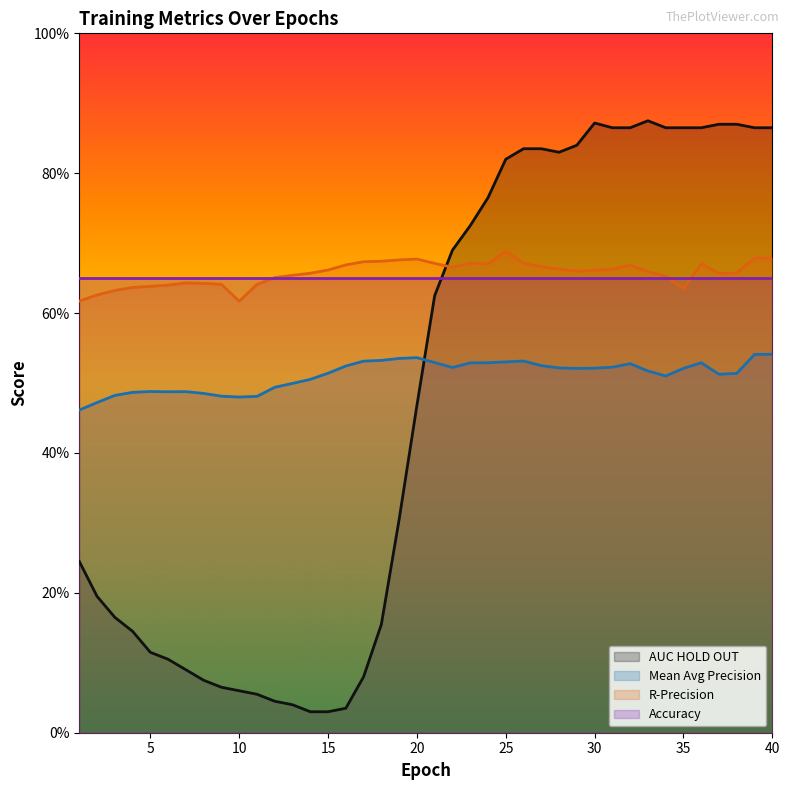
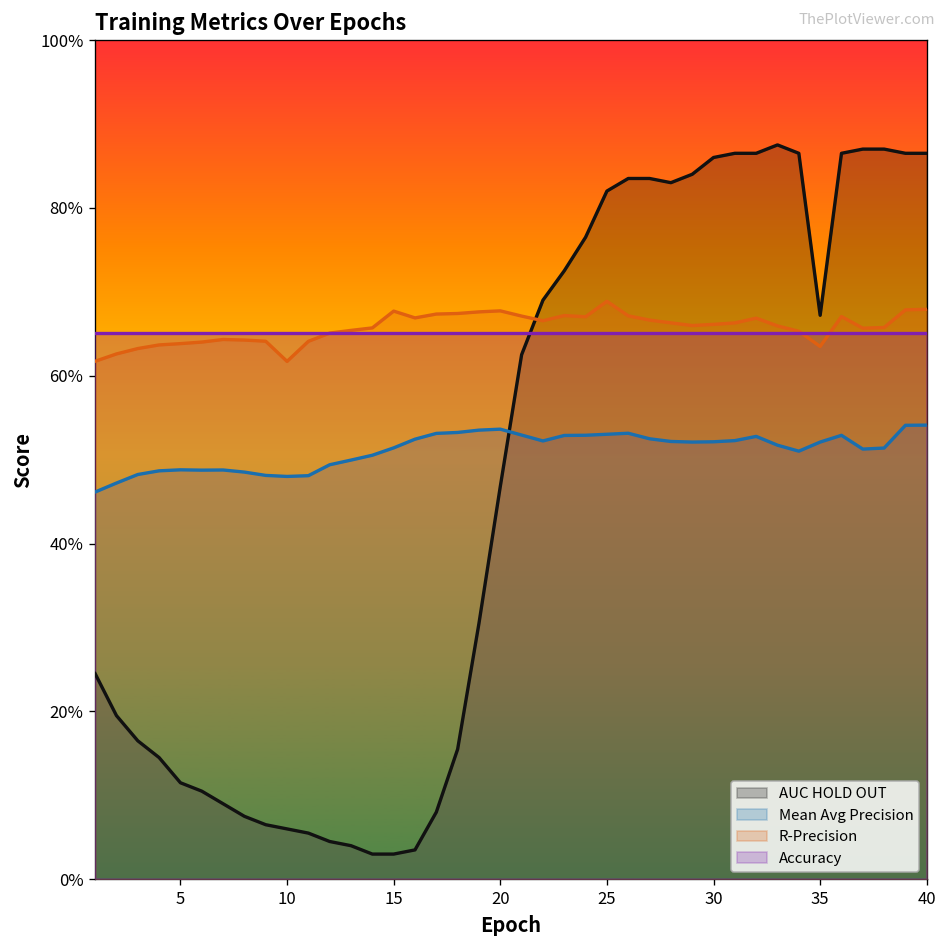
  {
    "AUC HOLD OUT": {
      "5": "12%",
      "10": "6%",
      "15": "3%",
      "20": "47%",
      "25": "82%",
-     "30": "87%",
-     "35": "87%",
+     "30": "86%",
+     "35": "67%",
      "40": "87%"
    },
    "R-Precision": {
      "5": "64%",
      "10": "62%",
-     "15": "66%",
+     "15": "68%",
      "20": "68%",
      "25": "69%",
      "30": "66%",
      "35": "63%",
      "40": "68%"
    }
  }
